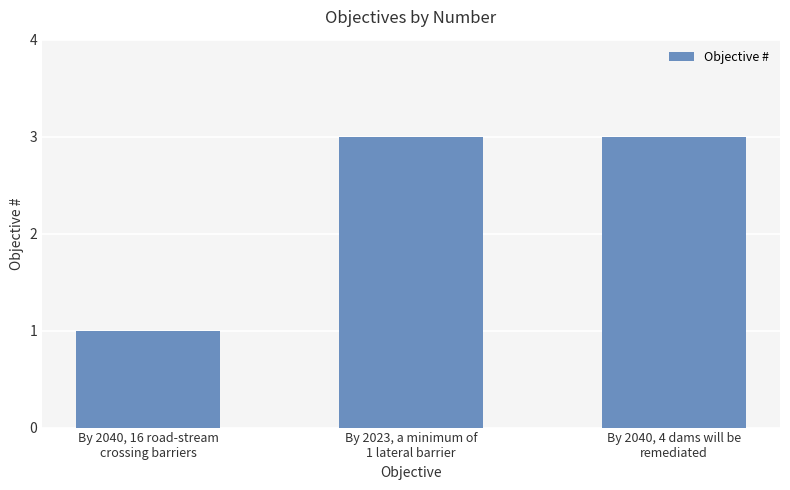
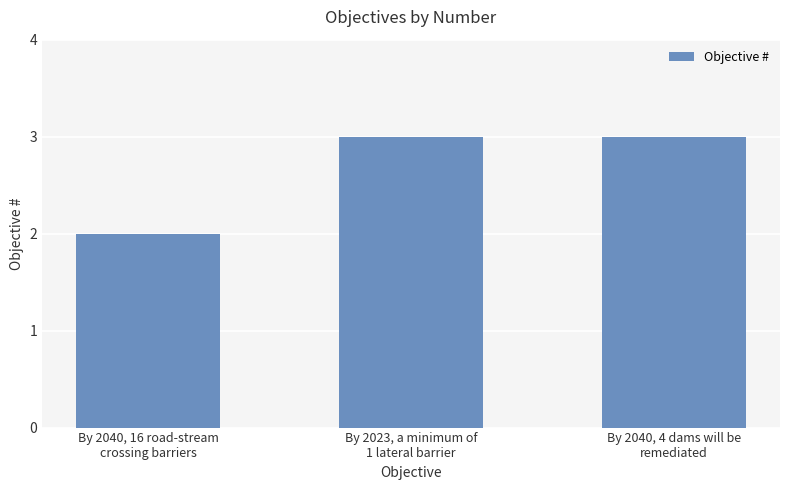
  {
-   "By 2040, 16 road-stream crossing barriers": 1,
+   "By 2040, 16 road-stream crossing barriers": 2,
    "By 2023, a minimum of 1 lateral barrier": 3,
    "By 2040, 4 dams will be remediated": 3
  }
